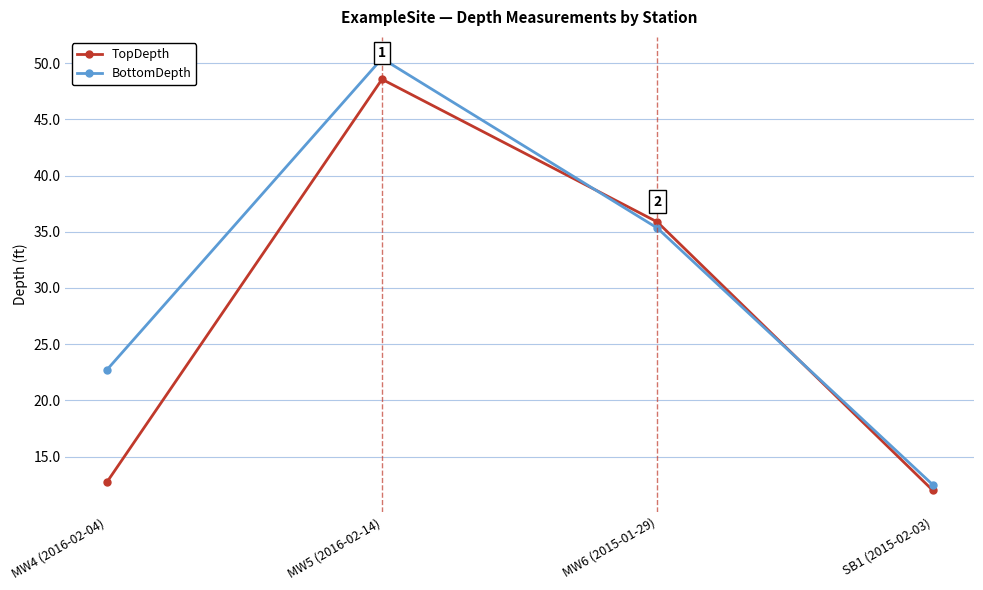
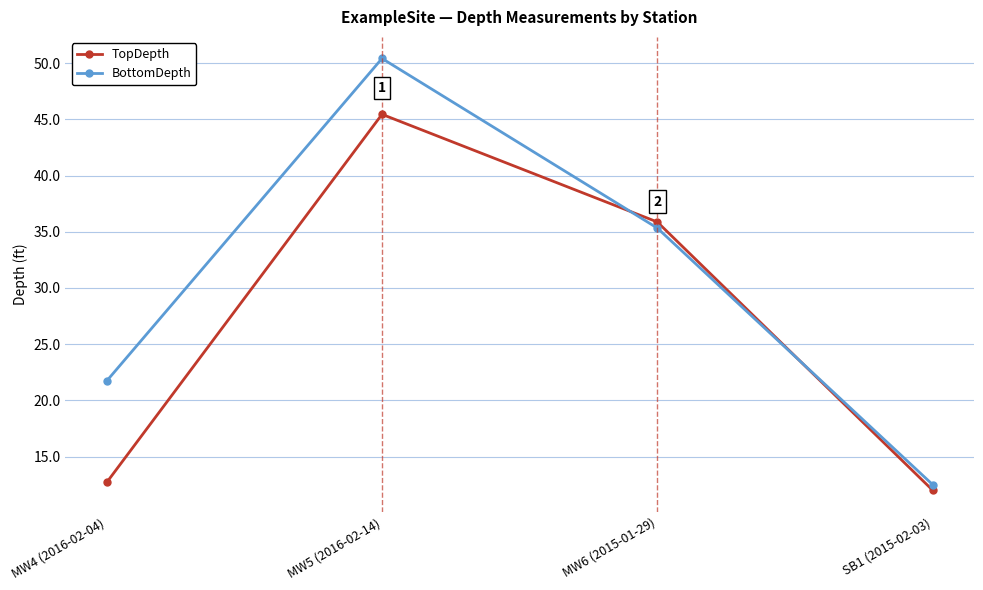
  {
    "TopDepth": {
      "MW4 (2016-02-04)": 12.7,
-     "MW5 (2016-02-14)": 48.6,
+     "MW5 (2016-02-14)": 45.5,
      "SB1 (2015-02-03)": 12.0
    },
    "BottomDepth": {
-     "MW4 (2016-02-04)": 22.7,
+     "MW4 (2016-02-04)": 21.7,
      "MW6 (2015-01-29)": 35.3,
      "SB1 (2015-02-03)": 12.5
    }
  }
